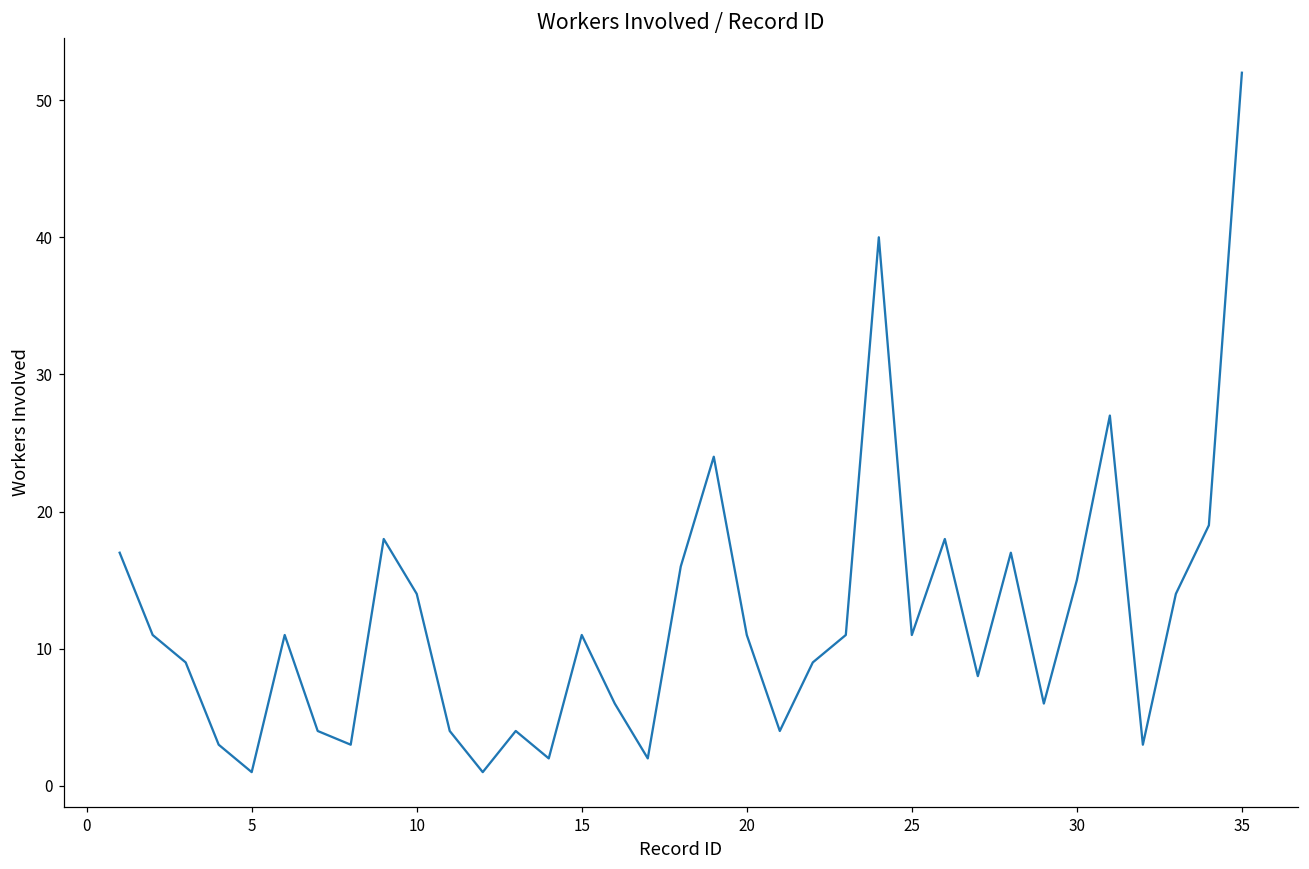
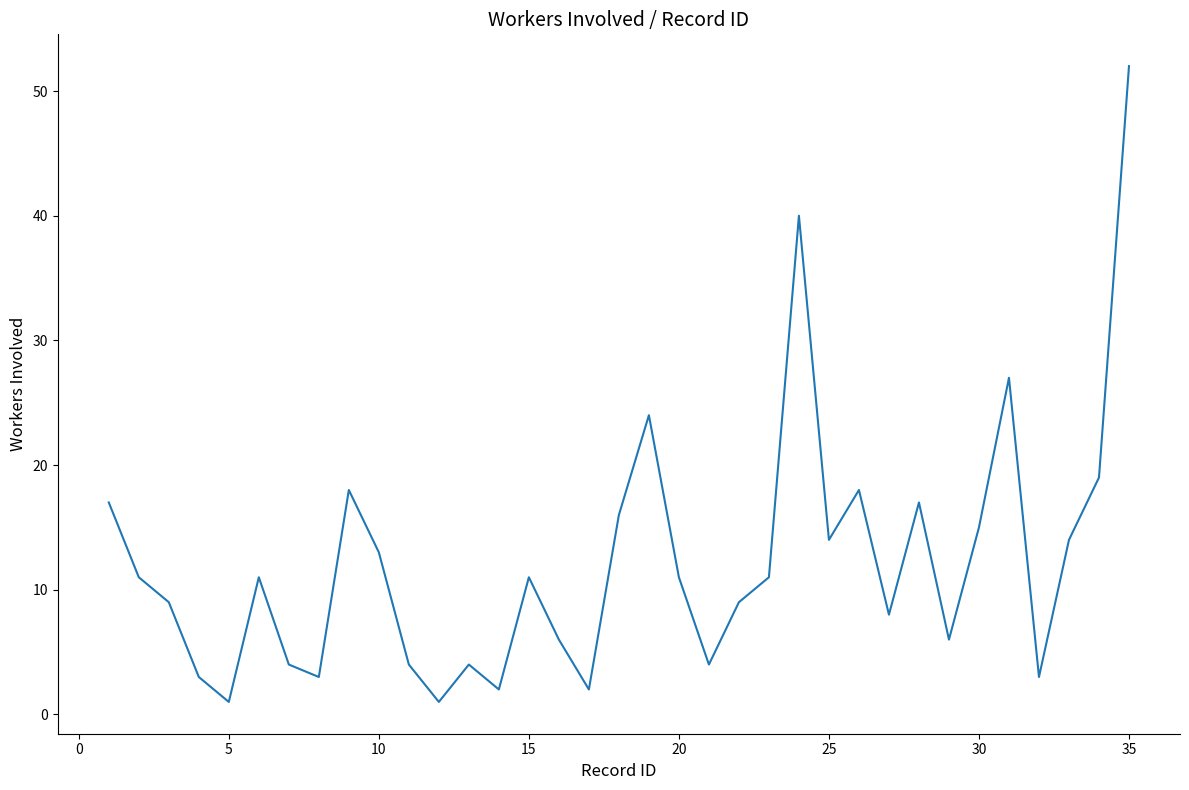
  {
    "5": 1,
-   "10": 14,
+   "10": 13,
    "15": 11,
    "20": 11,
-   "25": 11,
+   "25": 14,
    "30": 15,
    "35": 52
  }
